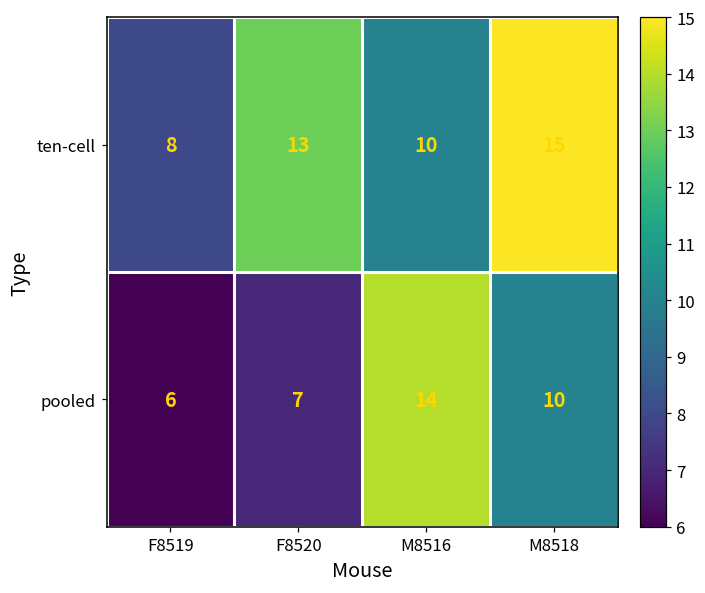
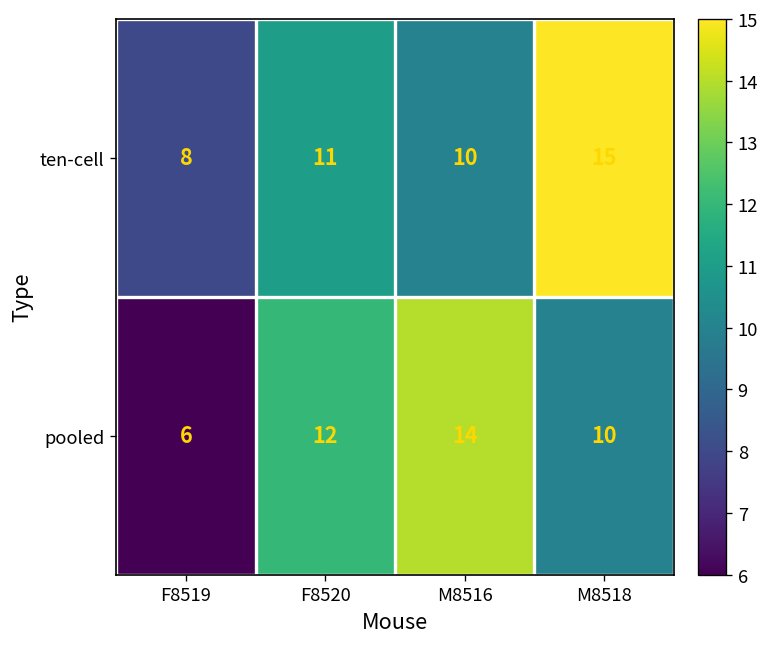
  {
    "ten-cell": {
      "F8519": 8,
-     "F8520": 13,
+     "F8520": 11,
      "M8516": 10
    },
    "pooled": {
      "F8519": 6,
-     "F8520": 7,
+     "F8520": 12,
      "M8516": 14,
      "M8518": 10
    }
  }
